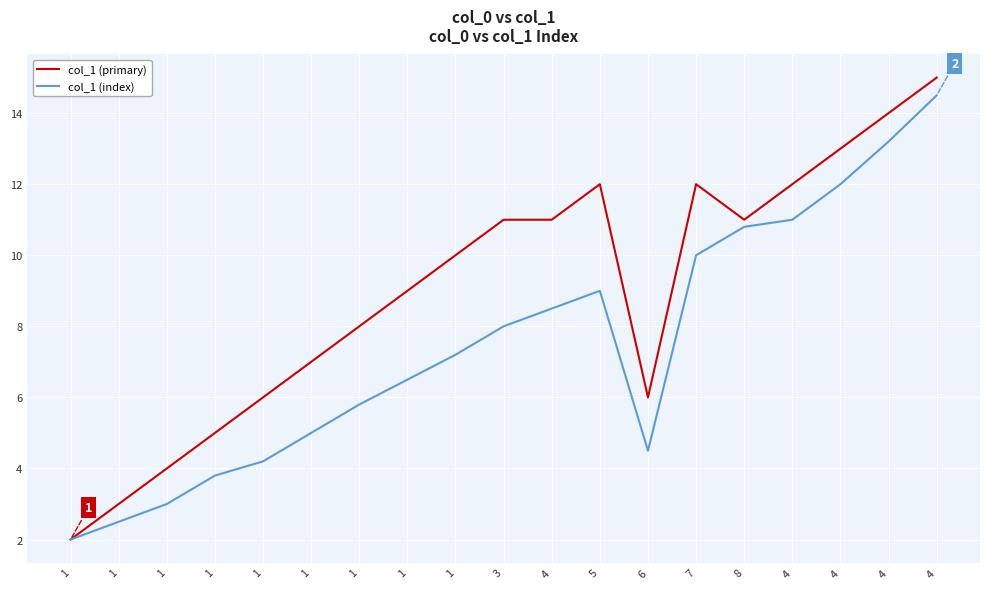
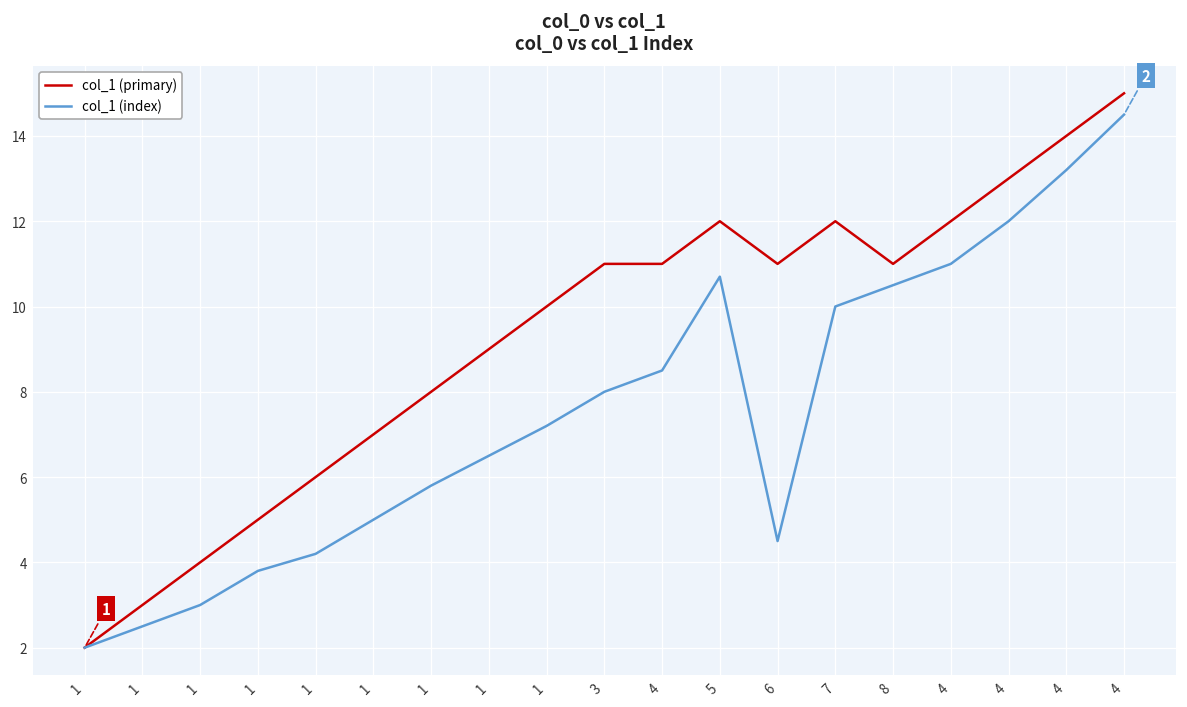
  {
    "col_1 (primary)": {
      "3": 11,
      "5": 12,
-     "6": 6,
+     "6": 11,
      "7": 12,
      "8": 11
    },
    "col_1 (index)": {
      "3": 8.0,
-     "5": 9.0,
+     "5": 10.7,
      "6": 4.5,
      "7": 10.0,
-     "8": 10.8
+     "8": 10.5
    }
  }
